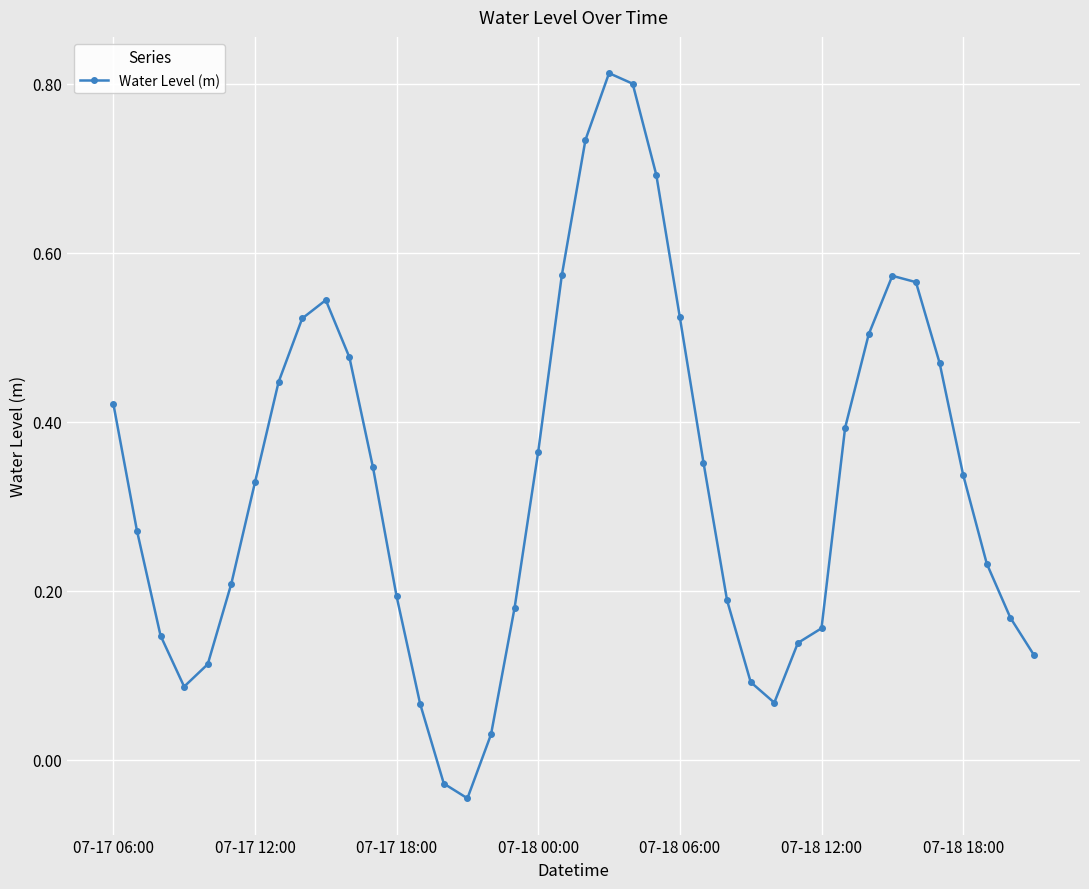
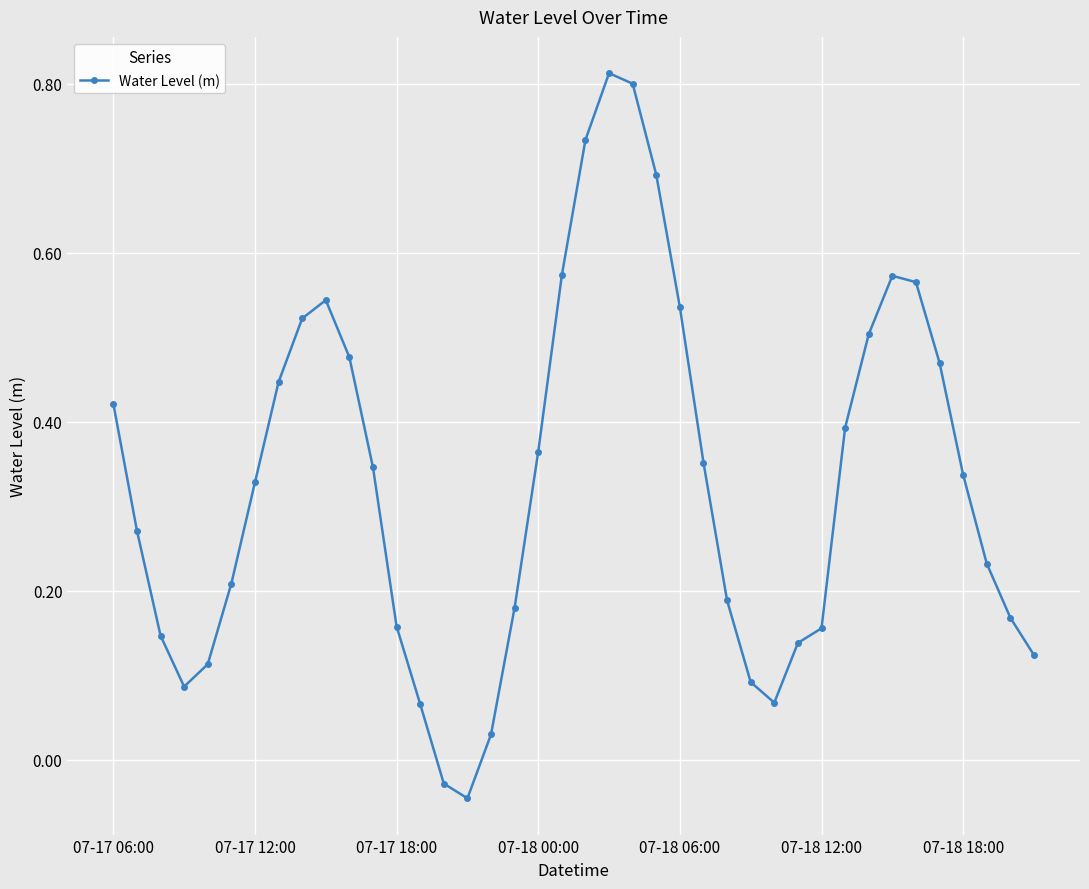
  {
    "07-17 06:00": 0.42,
    "07-17 12:00": 0.33,
-   "07-17 18:00": 0.19,
+   "07-17 18:00": 0.16,
    "07-18 00:00": 0.36,
-   "07-18 06:00": 0.52,
+   "07-18 06:00": 0.54,
    "07-18 12:00": 0.16,
    "07-18 18:00": 0.34
  }
